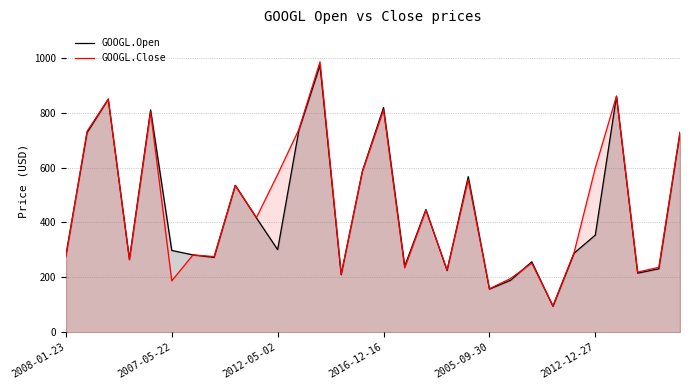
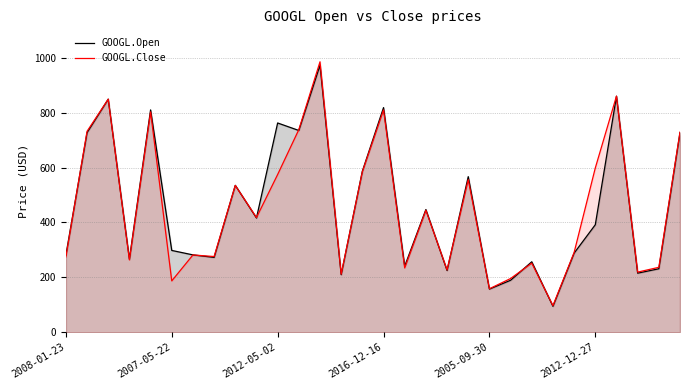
  {
    "GOOGL.Open": {
      "2007-05-22": 300,
-     "2012-05-02": 300,
-     "2012-12-27": 350
+     "2012-05-02": 760,
+     "2012-12-27": 390
    },
    "GOOGL.Close": {
      "2007-05-22": 190,
      "2012-05-02": 570,
      "2012-12-27": 600
    }
  }
